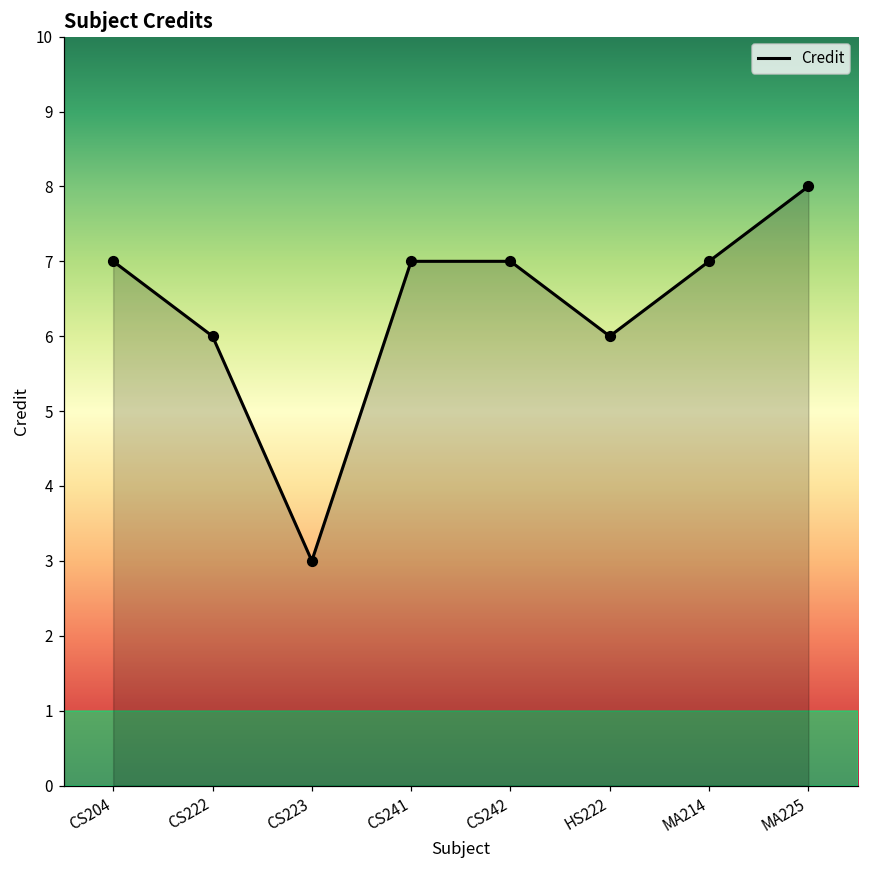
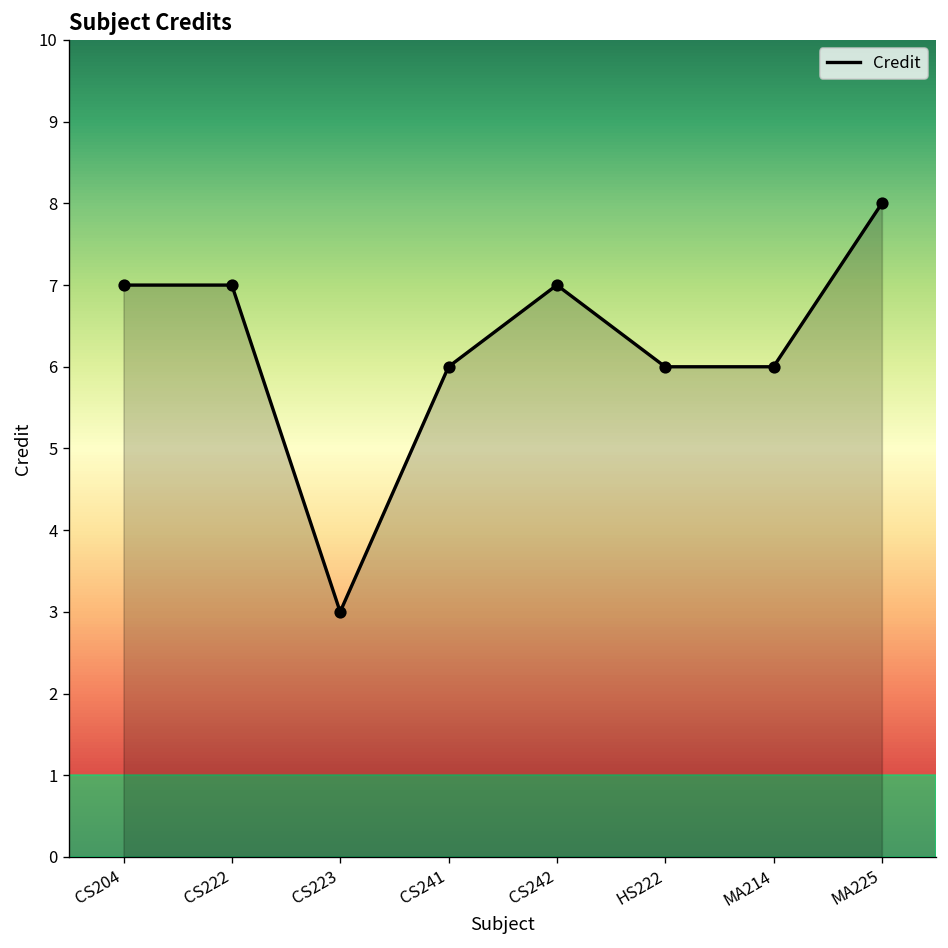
  {
    "CS204": 7,
-   "CS222": 6,
+   "CS222": 7,
    "CS223": 3,
-   "CS241": 7,
+   "CS241": 6,
    "CS242": 7,
    "HS222": 6,
-   "MA214": 7,
+   "MA214": 6,
    "MA225": 8
  }
